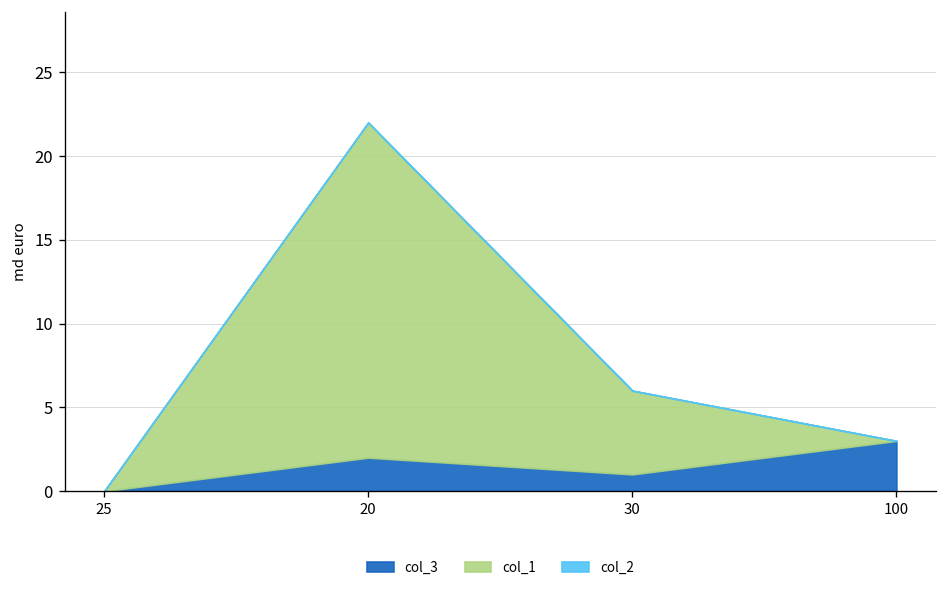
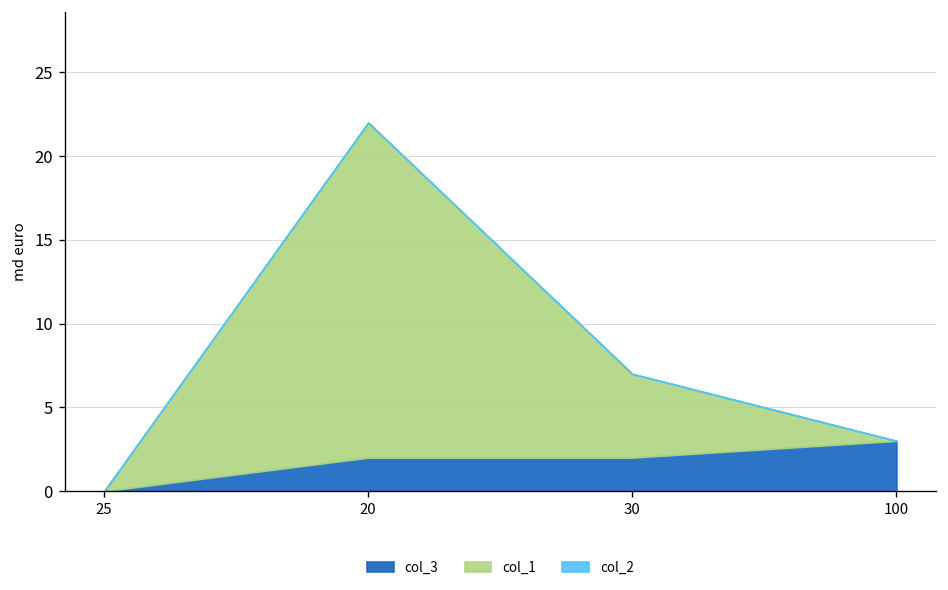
  {
    "col_3": {
      "20": 2,
-     "30": 1
+     "30": 2
    }
  }
